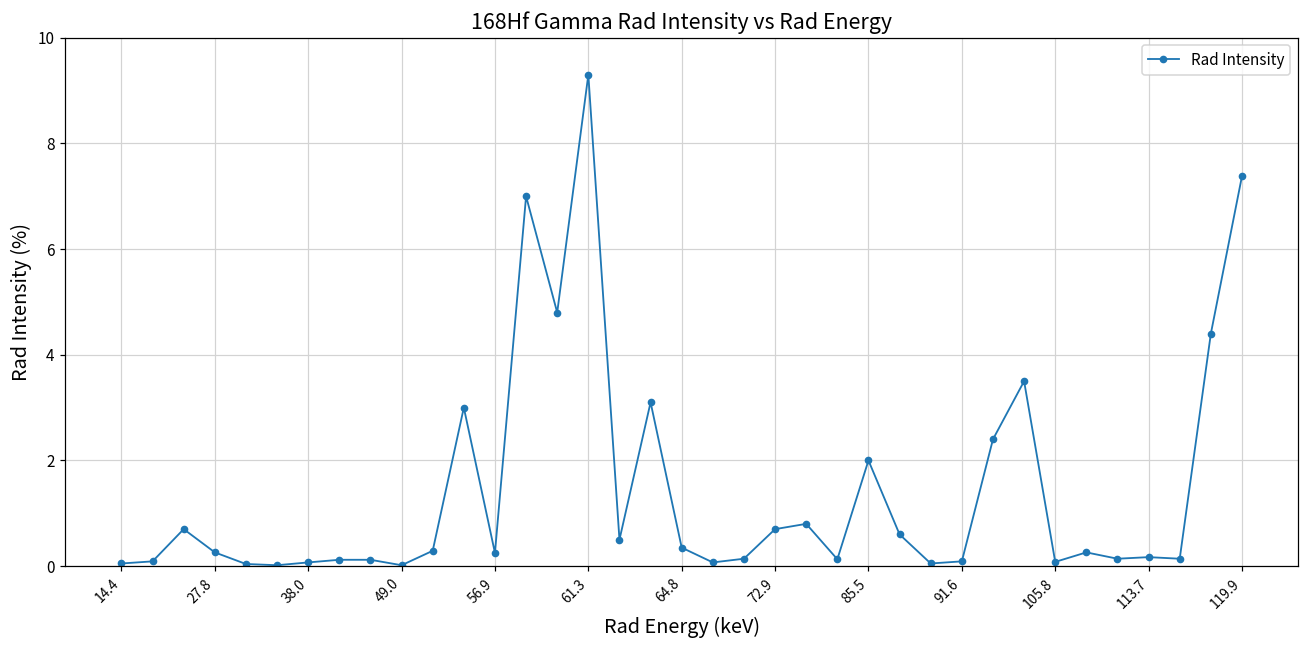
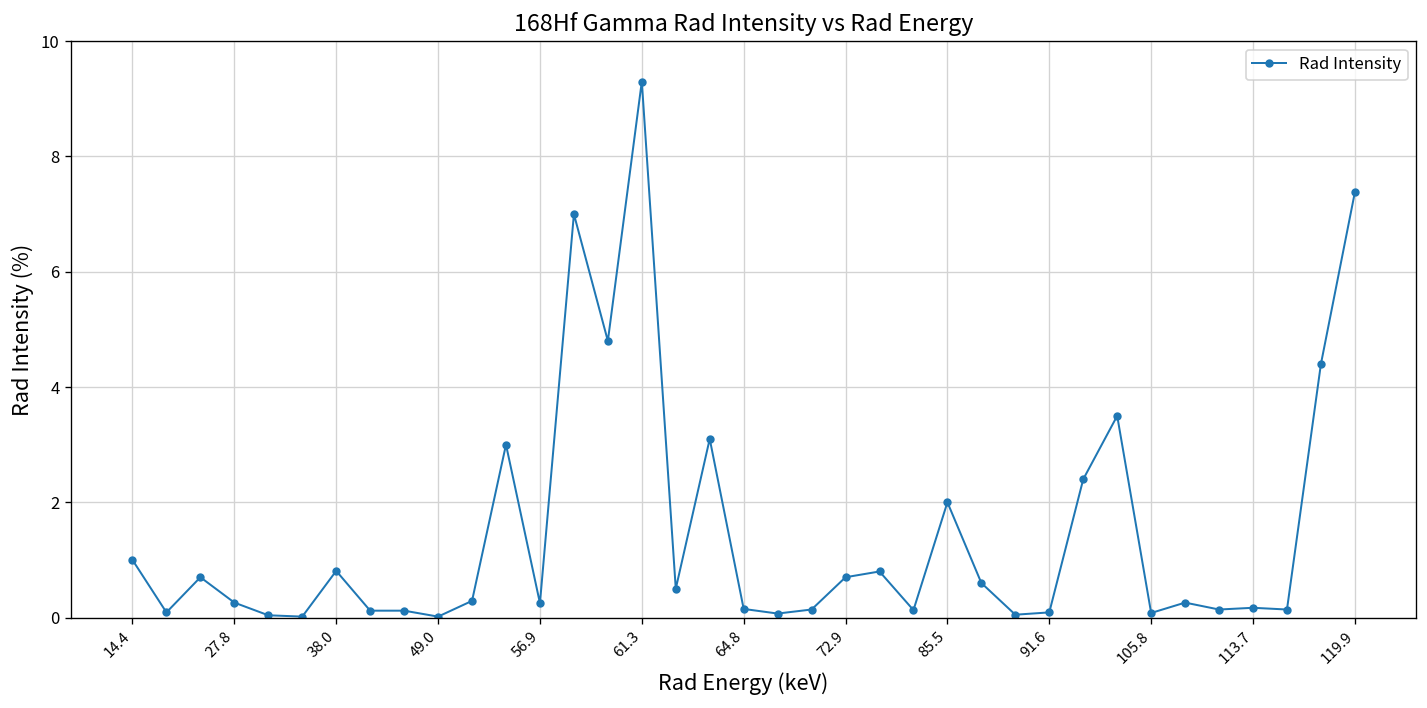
  {
-   "14.4": 0.1,
+   "14.4": 1.0,
    "27.8": 0.3,
-   "38.0": 0.1,
+   "38.0": 0.8,
    "49.0": 0.0,
    "56.9": 0.3,
    "61.3": 9.3,
-   "64.8": 0.4,
+   "64.8": 0.2,
    "72.9": 0.7,
    "85.5": 2.0,
    "91.6": 0.1,
    "105.8": 0.1,
    "113.7": 0.2,
    "119.9": 7.4
  }
